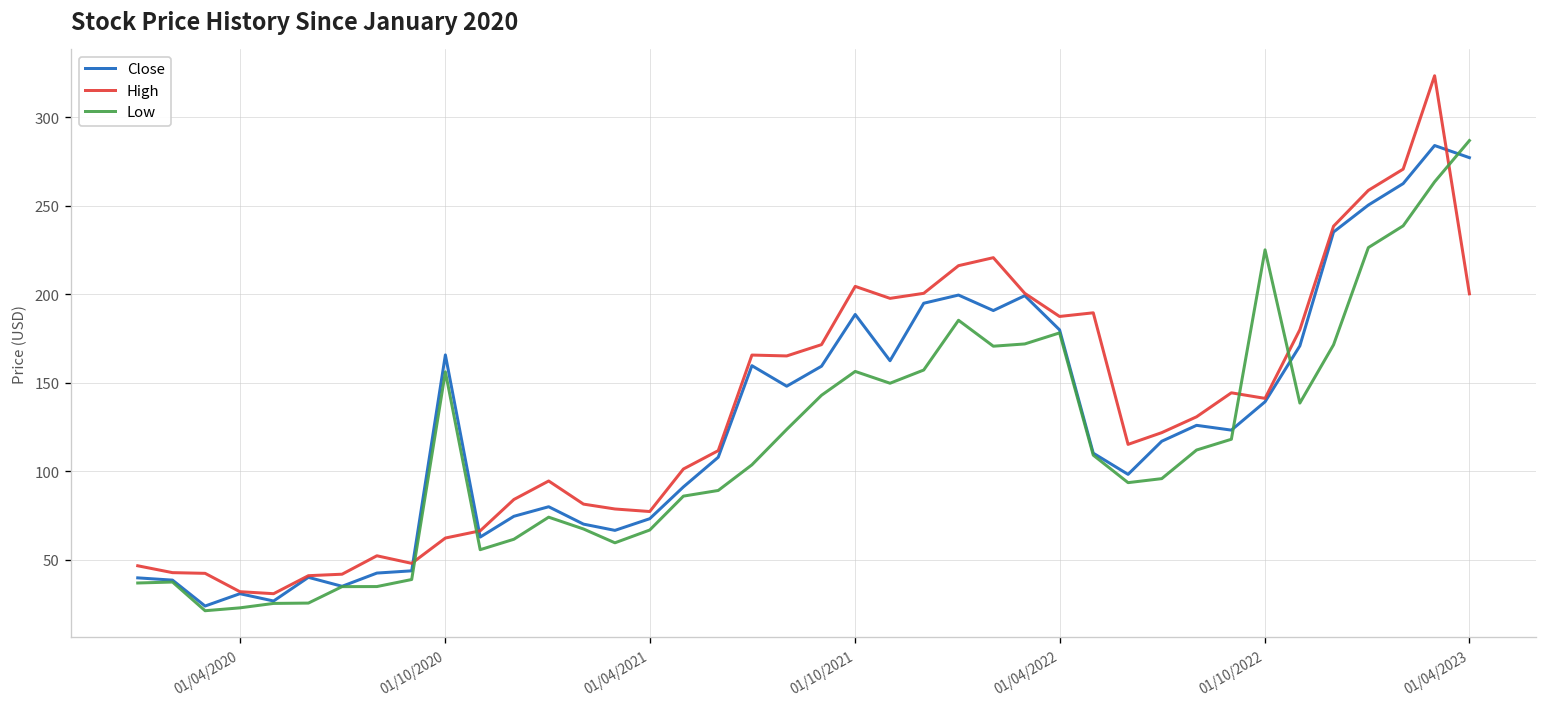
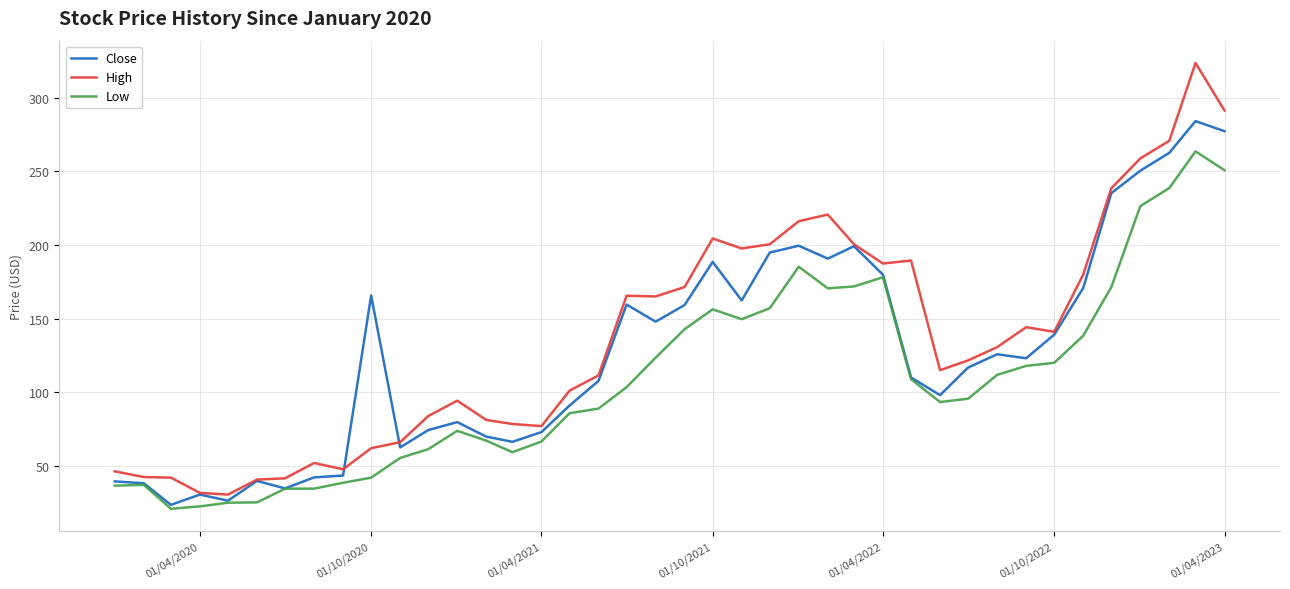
  {
    "Close": {
      "01/10/2020": 166,
      "01/04/2021": 73,
      "01/10/2021": 189,
      "01/10/2022": 139,
      "01/04/2023": 277
    },
    "High": {
      "01/10/2020": 62,
      "01/04/2021": 77,
      "01/10/2021": 204,
      "01/04/2022": 187,
      "01/10/2022": 141,
-     "01/04/2023": 200
+     "01/04/2023": 291
    },
    "Low": {
      "01/04/2020": 23,
-     "01/10/2020": 156,
+     "01/10/2020": 42,
      "01/04/2021": 67,
      "01/10/2021": 156,
-     "01/10/2022": 225,
-     "01/04/2023": 287
+     "01/10/2022": 120,
+     "01/04/2023": 251
    }
  }
